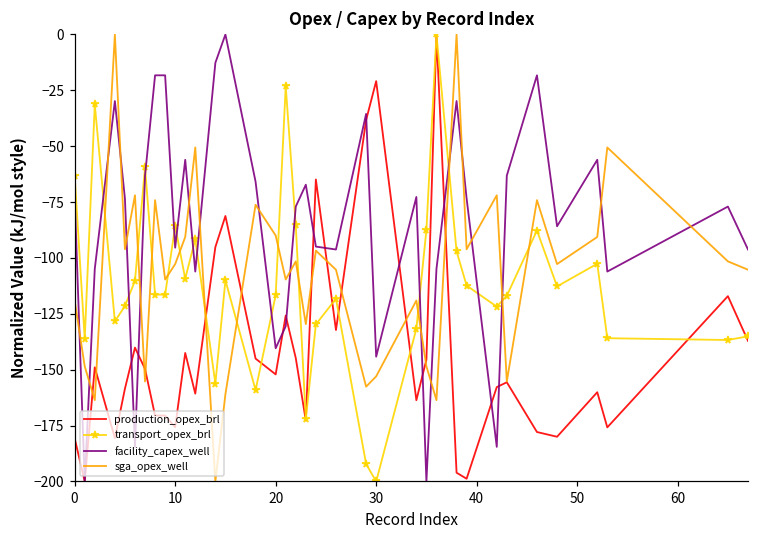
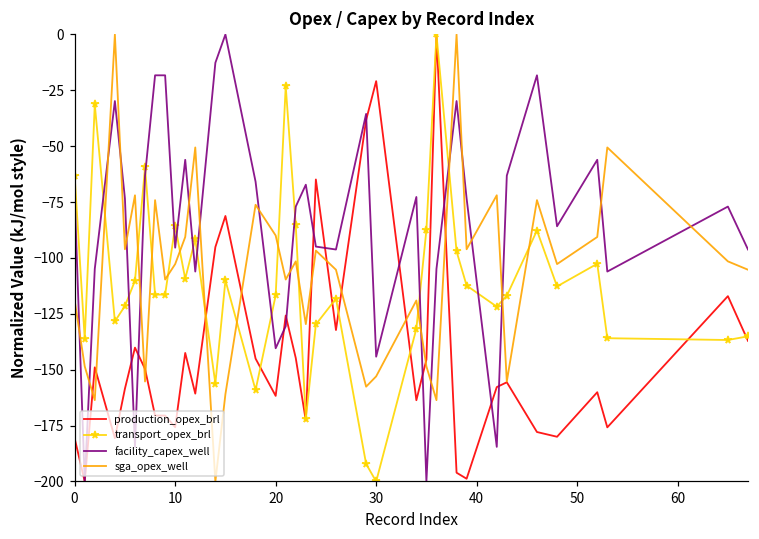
  {
    "production_opex_brl": {
      "0": -181,
-     "20": -152,
+     "20": -162,
      "30": -21
    },
    "facility_capex_well": {
      "0": -73,
      "10": -95,
      "20": -140,
      "30": -144
    }
  }
